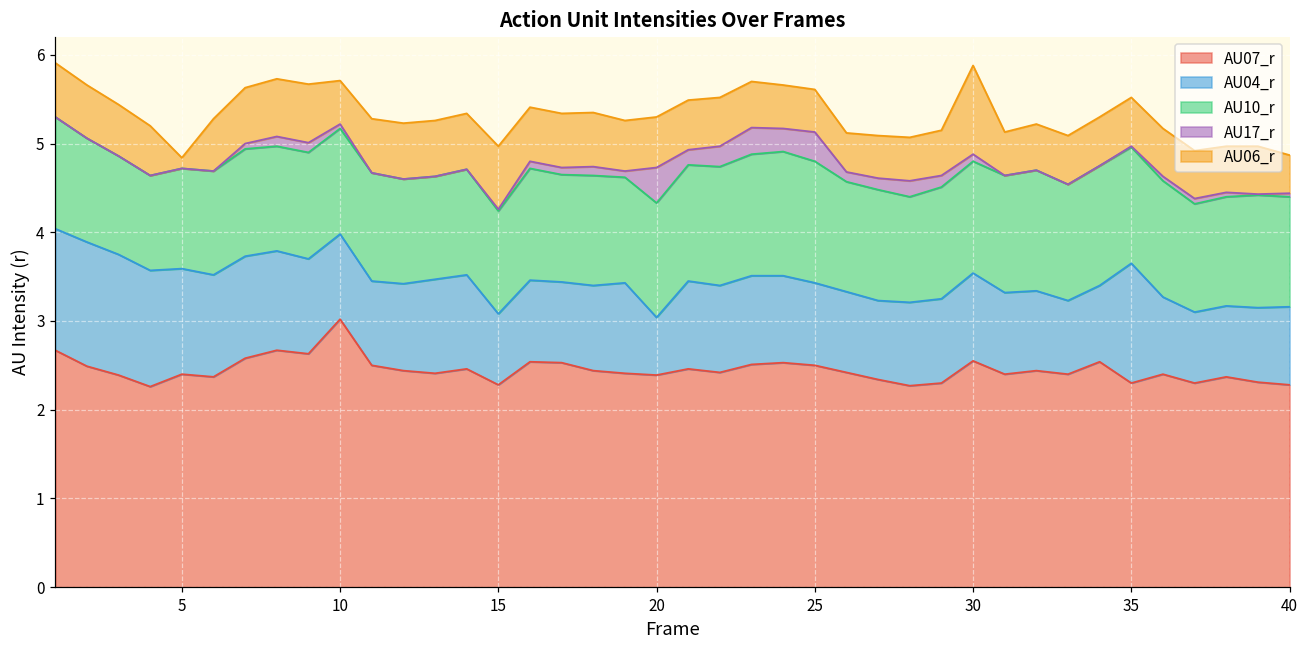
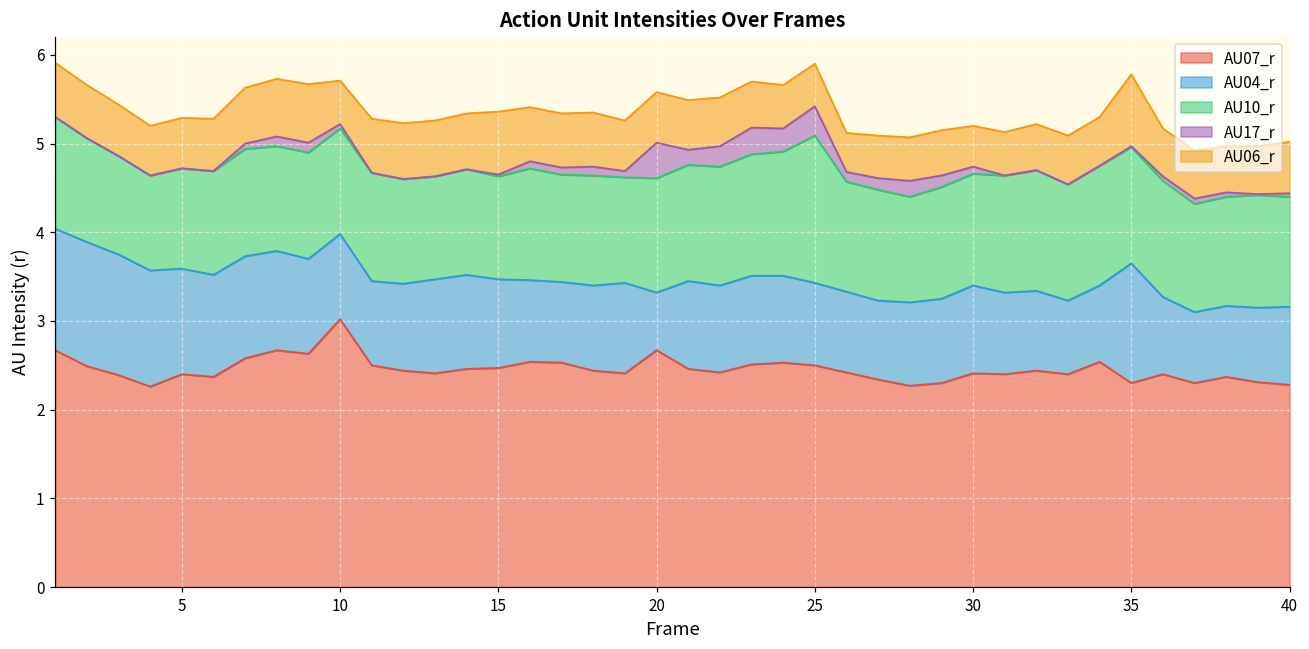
  {
    "AU07_r": {
      "5": 2.4,
      "10": 3.0,
-     "15": 2.3,
-     "20": 2.4,
+     "15": 2.5,
+     "20": 2.7,
      "25": 2.5,
-     "30": 2.6,
+     "30": 2.4,
      "35": 2.3,
      "40": 2.3
    },
    "AU04_r": {
      "5": 1.2,
      "10": 1.0,
-     "15": 0.8,
+     "15": 1.0,
      "20": 0.6,
      "25": 0.9,
      "30": 1.0,
      "35": 1.4,
      "40": 0.9
    },
    "AU10_r": {
      "10": 1.2,
      "20": 1.3,
-     "25": 1.4,
+     "25": 1.7,
      "30": 1.3,
      "40": 1.2
    },
    "AU17_r": {
      "10": 0.0,
      "20": 0.4,
      "25": 0.3,
      "30": 0.1,
      "40": 0.0
    },
    "AU06_r": {
-     "5": 0.1,
+     "5": 0.6,
      "10": 0.5,
      "15": 0.7,
      "20": 0.6,
      "25": 0.5,
-     "30": 1.0,
-     "35": 0.5,
-     "40": 0.4
+     "30": 0.5,
+     "35": 0.8,
+     "40": 0.6
    }
  }
